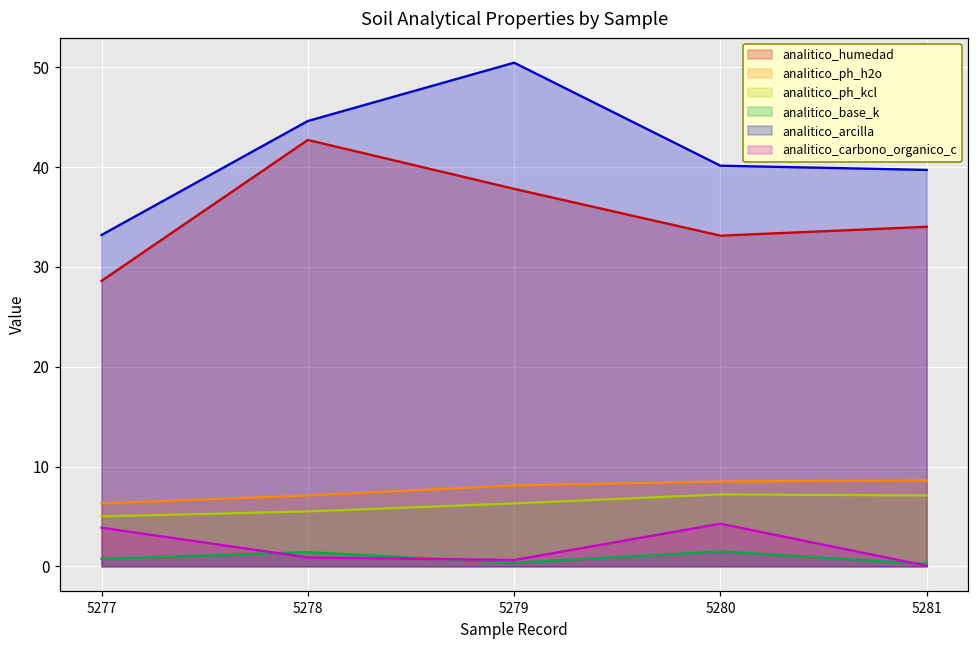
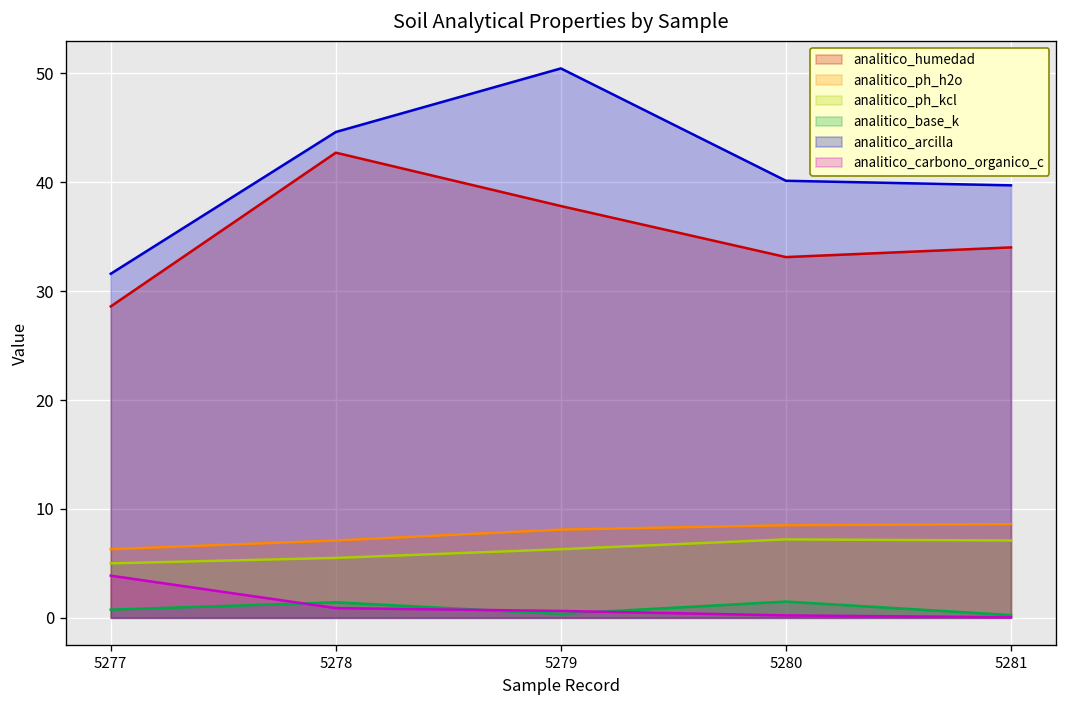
  {
    "analitico_base_k": {
      "5277": 1,
      "5278": 1,
      "5280": 1
    },
    "analitico_arcilla": {
-     "5277": 33,
+     "5277": 32,
      "5278": 45,
      "5279": 50,
      "5280": 40,
      "5281": 40
    },
    "analitico_carbono_organico_c": {
      "5277": 4,
      "5278": 1,
-     "5280": 4
+     "5280": 0
    }
  }
